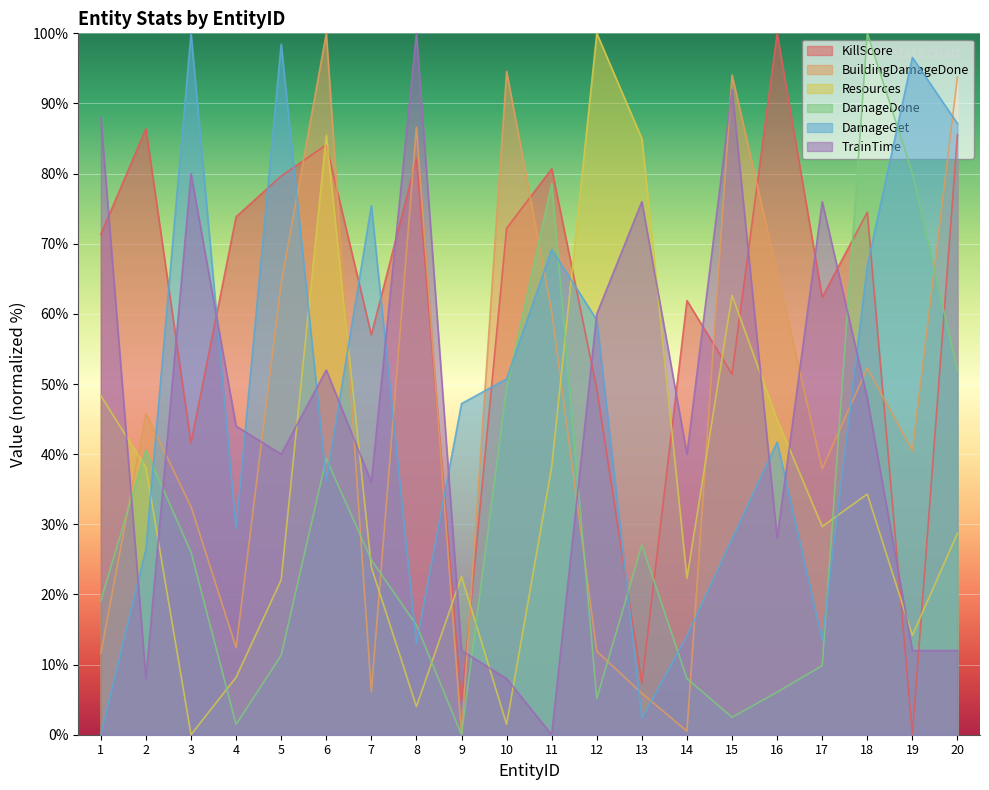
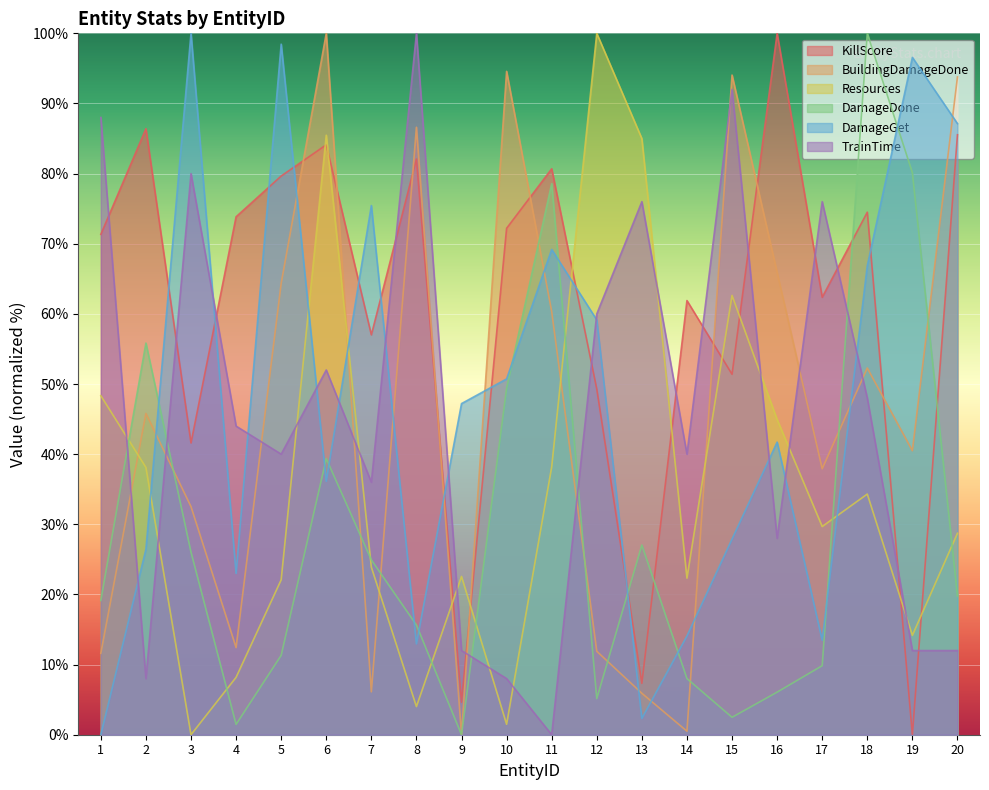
  {
    "DamageDone": {
      "1": "19%",
-     "2": "41%",
+     "2": "56%",
      "3": "26%",
      "4": "1%",
      "5": "11%",
      "6": "39%",
      "7": "25%",
      "8": "16%",
      "10": "49%",
      "11": "79%",
      "12": "5%",
      "13": "27%",
      "14": "8%",
      "15": "2%",
      "16": "6%",
      "17": "10%",
      "18": "100%",
      "19": "80%",
-     "20": "52%"
+     "20": "20%"
    },
    "DamageGet": {
      "1": "0%",
      "2": "26%",
      "3": "100%",
-     "4": "29%",
+     "4": "23%",
      "5": "98%",
      "6": "36%",
      "7": "75%",
      "8": "13%",
      "9": "47%",
      "10": "51%",
      "11": "69%",
      "12": "59%",
      "13": "2%",
      "14": "14%",
      "15": "28%",
      "16": "42%",
      "17": "13%",
      "18": "67%"
    },
    "TrainTime": {
      "1": "88%",
      "2": "8%",
      "3": "80%",
      "4": "44%",
      "5": "40%",
      "6": "52%",
      "7": "36%",
      "8": "100%",
      "9": "12%",
      "10": "8%",
      "11": "0%",
      "12": "60%",
      "13": "76%",
      "14": "40%",
      "15": "92%",
      "16": "28%",
      "17": "76%",
      "18": "48%",
      "19": "12%",
      "20": "12%"
    }
  }
